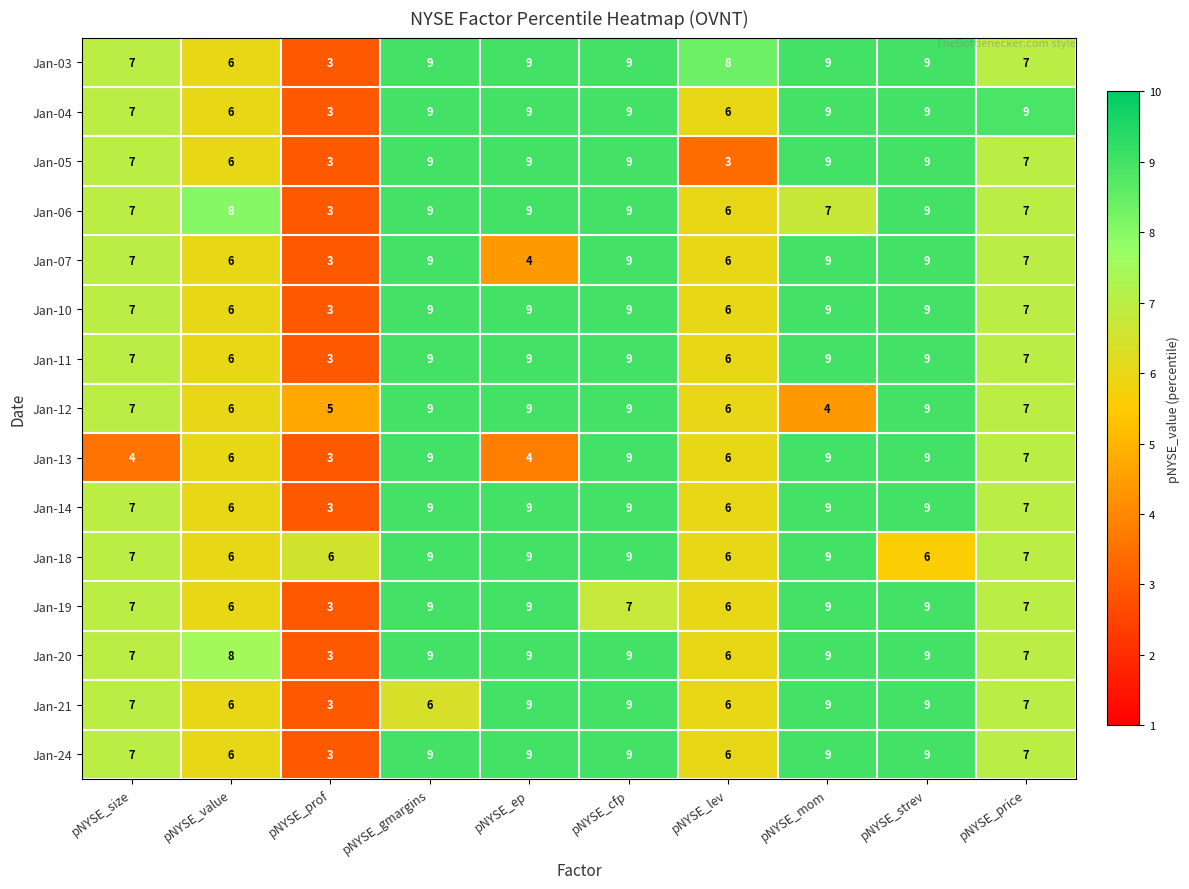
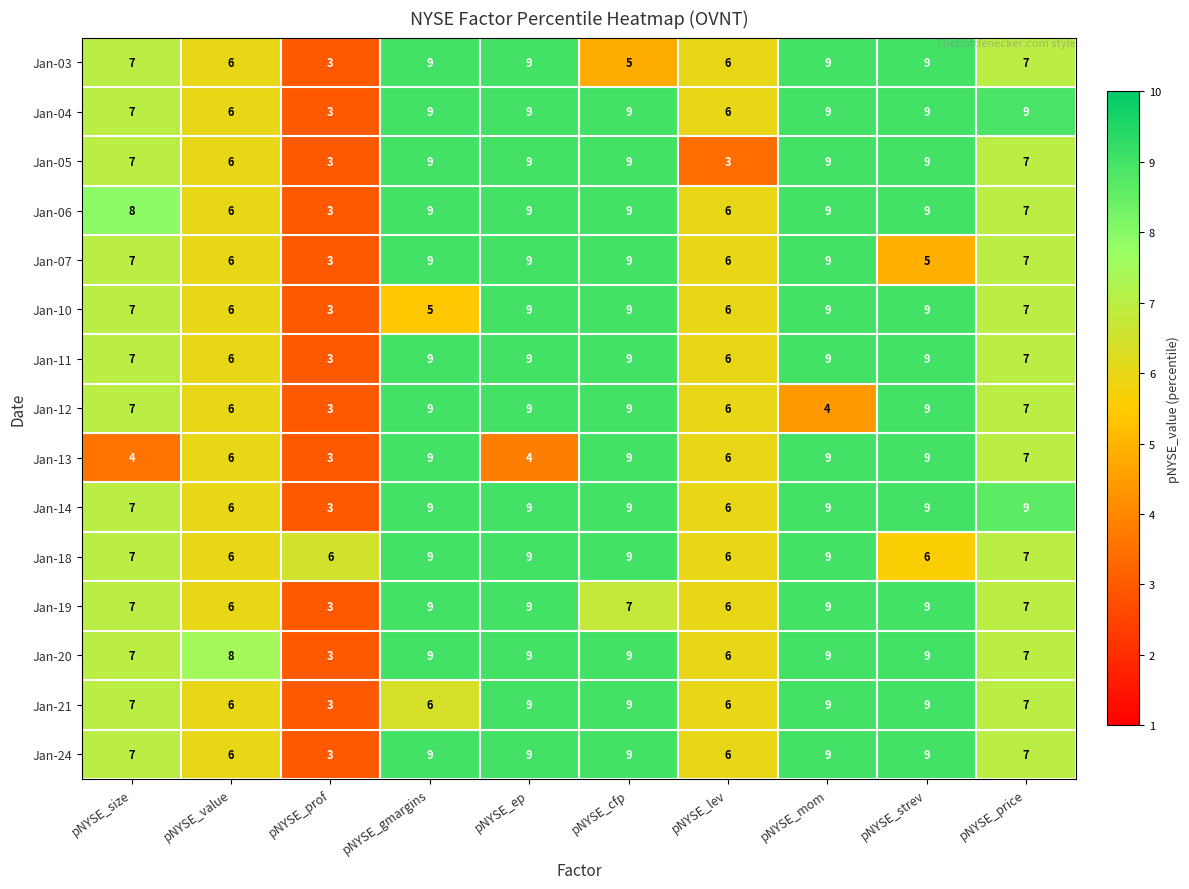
  {
    "Jan-03": {
      "pNYSE_size": 7,
      "pNYSE_value": 6,
      "pNYSE_prof": 3,
      "pNYSE_gmargins": 9,
      "pNYSE_ep": 9,
-     "pNYSE_cfp": 9,
-     "pNYSE_lev": 8,
+     "pNYSE_cfp": 5,
+     "pNYSE_lev": 6,
      "pNYSE_mom": 9,
      "pNYSE_strev": 9
    },
    "Jan-04": {
      "pNYSE_size": 7,
      "pNYSE_value": 6,
      "pNYSE_prof": 3,
      "pNYSE_gmargins": 9,
      "pNYSE_ep": 9,
      "pNYSE_cfp": 9,
      "pNYSE_lev": 6,
      "pNYSE_mom": 9,
      "pNYSE_strev": 9,
      "pNYSE_price": 9
    },
    "Jan-05": {
      "pNYSE_size": 7,
      "pNYSE_value": 6,
      "pNYSE_prof": 3,
      "pNYSE_gmargins": 9,
      "pNYSE_ep": 9,
      "pNYSE_cfp": 9,
      "pNYSE_lev": 3,
      "pNYSE_mom": 9,
      "pNYSE_strev": 9,
      "pNYSE_price": 7
    },
    "Jan-06": {
-     "pNYSE_size": 7,
-     "pNYSE_value": 8,
+     "pNYSE_size": 8,
+     "pNYSE_value": 6,
      "pNYSE_prof": 3,
      "pNYSE_gmargins": 9,
      "pNYSE_ep": 9,
      "pNYSE_cfp": 9,
      "pNYSE_lev": 6,
-     "pNYSE_mom": 7,
+     "pNYSE_mom": 9,
      "pNYSE_strev": 9,
      "pNYSE_price": 7
    },
    "Jan-07": {
      "pNYSE_size": 7,
      "pNYSE_value": 6,
      "pNYSE_prof": 3,
      "pNYSE_gmargins": 9,
-     "pNYSE_ep": 4,
+     "pNYSE_ep": 9,
      "pNYSE_cfp": 9,
      "pNYSE_lev": 6,
      "pNYSE_mom": 9,
-     "pNYSE_strev": 9,
+     "pNYSE_strev": 5,
      "pNYSE_price": 7
    },
    "Jan-10": {
      "pNYSE_size": 7,
      "pNYSE_value": 6,
      "pNYSE_prof": 3,
-     "pNYSE_gmargins": 9,
+     "pNYSE_gmargins": 5,
      "pNYSE_ep": 9,
      "pNYSE_cfp": 9,
      "pNYSE_lev": 6,
      "pNYSE_mom": 9,
      "pNYSE_strev": 9,
      "pNYSE_price": 7
    },
    "Jan-11": {
      "pNYSE_size": 7,
      "pNYSE_value": 6,
      "pNYSE_prof": 3,
      "pNYSE_gmargins": 9,
      "pNYSE_ep": 9,
      "pNYSE_cfp": 9,
      "pNYSE_lev": 6,
      "pNYSE_mom": 9,
      "pNYSE_strev": 9,
      "pNYSE_price": 7
    },
    "Jan-12": {
      "pNYSE_size": 7,
      "pNYSE_value": 6,
-     "pNYSE_prof": 5,
+     "pNYSE_prof": 3,
      "pNYSE_gmargins": 9,
      "pNYSE_ep": 9,
      "pNYSE_cfp": 9,
      "pNYSE_lev": 6,
      "pNYSE_mom": 4,
      "pNYSE_strev": 9,
      "pNYSE_price": 7
    },
    "Jan-13": {
      "pNYSE_size": 4,
      "pNYSE_value": 6,
      "pNYSE_prof": 3,
      "pNYSE_gmargins": 9,
      "pNYSE_ep": 4,
      "pNYSE_cfp": 9,
      "pNYSE_lev": 6,
      "pNYSE_mom": 9,
      "pNYSE_strev": 9,
      "pNYSE_price": 7
    },
    "Jan-14": {
      "pNYSE_size": 7,
      "pNYSE_value": 6,
      "pNYSE_prof": 3,
      "pNYSE_gmargins": 9,
      "pNYSE_ep": 9,
      "pNYSE_cfp": 9,
      "pNYSE_lev": 6,
      "pNYSE_mom": 9,
      "pNYSE_strev": 9,
-     "pNYSE_price": 7
+     "pNYSE_price": 9
    },
    "Jan-18": {
      "pNYSE_size": 7,
      "pNYSE_value": 6,
      "pNYSE_prof": 6,
      "pNYSE_gmargins": 9,
      "pNYSE_ep": 9,
      "pNYSE_cfp": 9,
      "pNYSE_lev": 6,
      "pNYSE_mom": 9,
      "pNYSE_strev": 6,
      "pNYSE_price": 7
    },
    "Jan-19": {
      "pNYSE_size": 7,
      "pNYSE_value": 6,
      "pNYSE_prof": 3,
      "pNYSE_gmargins": 9,
      "pNYSE_ep": 9,
      "pNYSE_cfp": 7,
      "pNYSE_lev": 6,
      "pNYSE_mom": 9,
      "pNYSE_strev": 9,
      "pNYSE_price": 7
    },
    "Jan-20": {
      "pNYSE_size": 7,
      "pNYSE_value": 8,
      "pNYSE_prof": 3,
      "pNYSE_gmargins": 9,
      "pNYSE_ep": 9,
      "pNYSE_cfp": 9,
      "pNYSE_lev": 6,
      "pNYSE_mom": 9,
      "pNYSE_strev": 9,
      "pNYSE_price": 7
    },
    "Jan-21": {
      "pNYSE_size": 7,
      "pNYSE_value": 6,
      "pNYSE_prof": 3,
      "pNYSE_gmargins": 6,
      "pNYSE_ep": 9,
      "pNYSE_cfp": 9,
      "pNYSE_lev": 6,
      "pNYSE_mom": 9,
      "pNYSE_strev": 9,
      "pNYSE_price": 7
    },
    "Jan-24": {
      "pNYSE_size": 7,
      "pNYSE_value": 6,
      "pNYSE_prof": 3,
      "pNYSE_gmargins": 9,
      "pNYSE_ep": 9,
      "pNYSE_cfp": 9,
      "pNYSE_lev": 6,
      "pNYSE_mom": 9,
      "pNYSE_strev": 9,
      "pNYSE_price": 7
    }
  }
